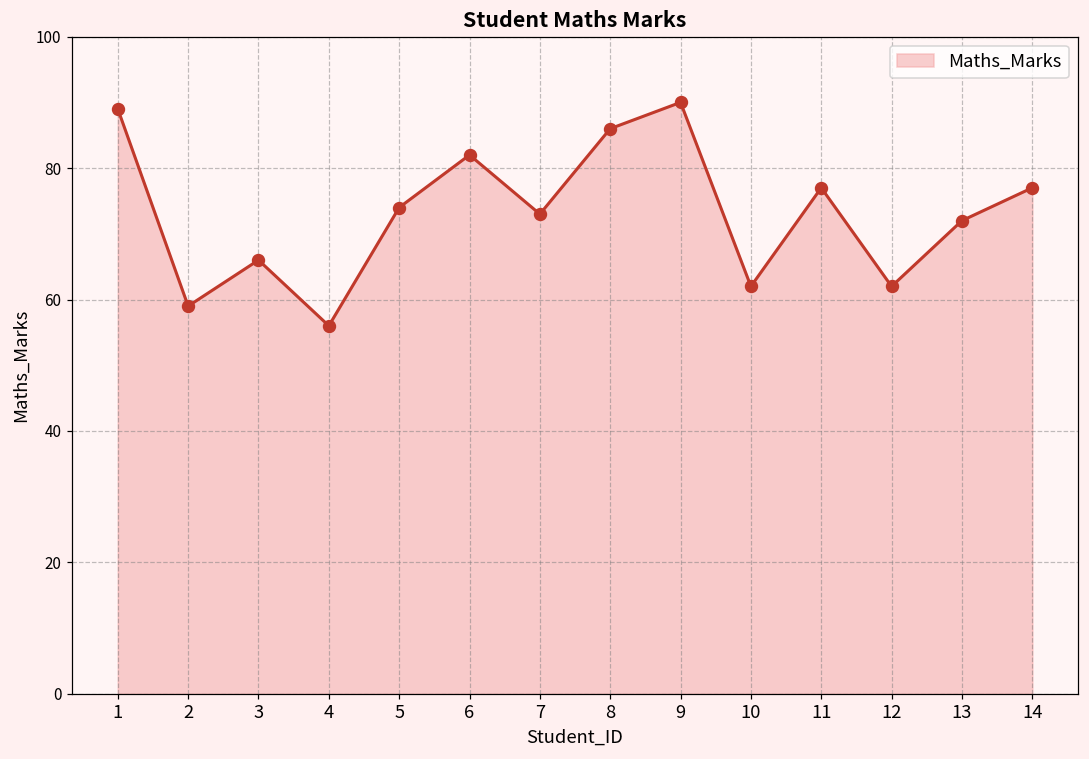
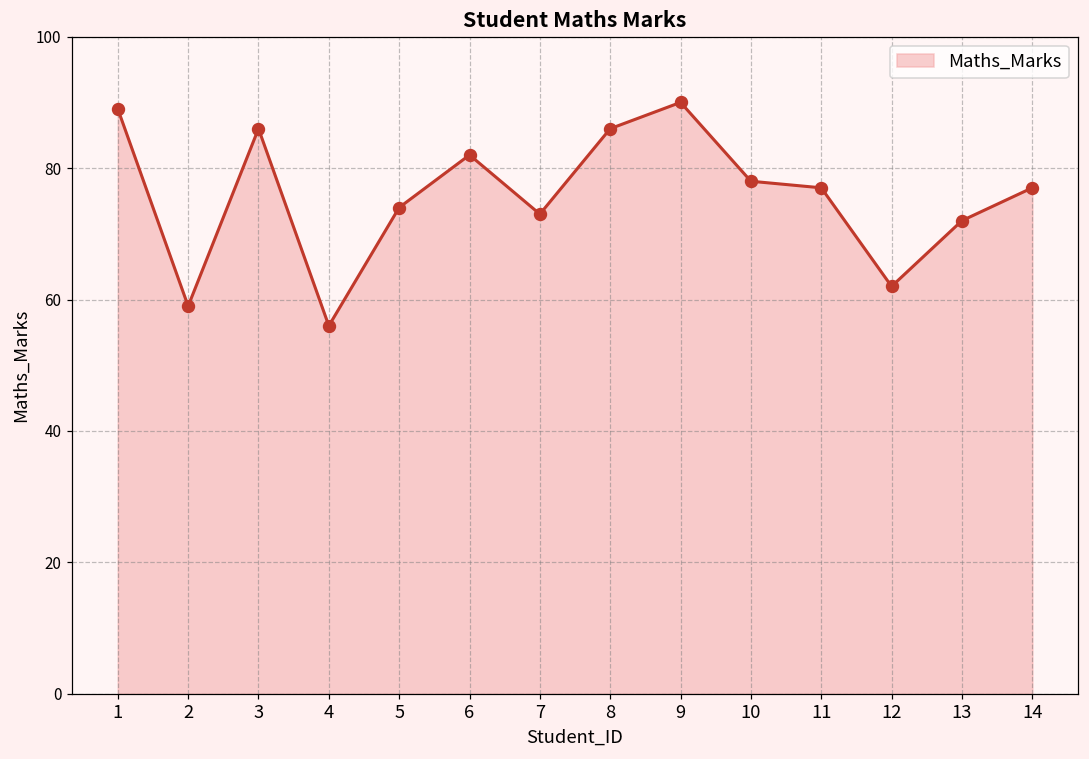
  {
    "1": 89,
    "2": 59,
-   "3": 66,
+   "3": 86,
    "4": 56,
    "5": 74,
    "6": 82,
    "7": 73,
    "8": 86,
    "9": 90,
-   "10": 62,
+   "10": 78,
    "11": 77,
    "12": 62,
    "13": 72,
    "14": 77
  }
